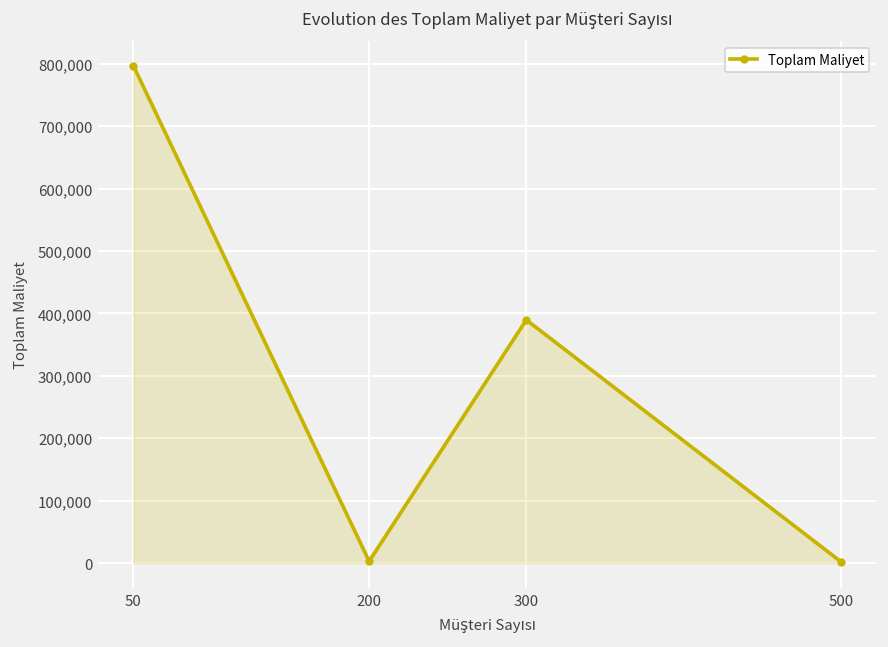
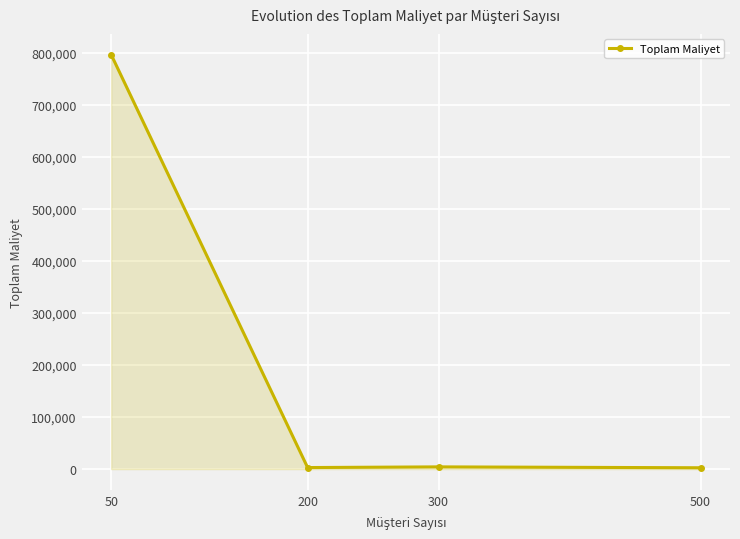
  {
    "50": "800,000",
    "200": "0",
-   "300": "390,000",
+   "300": "0",
    "500": "0"
  }
